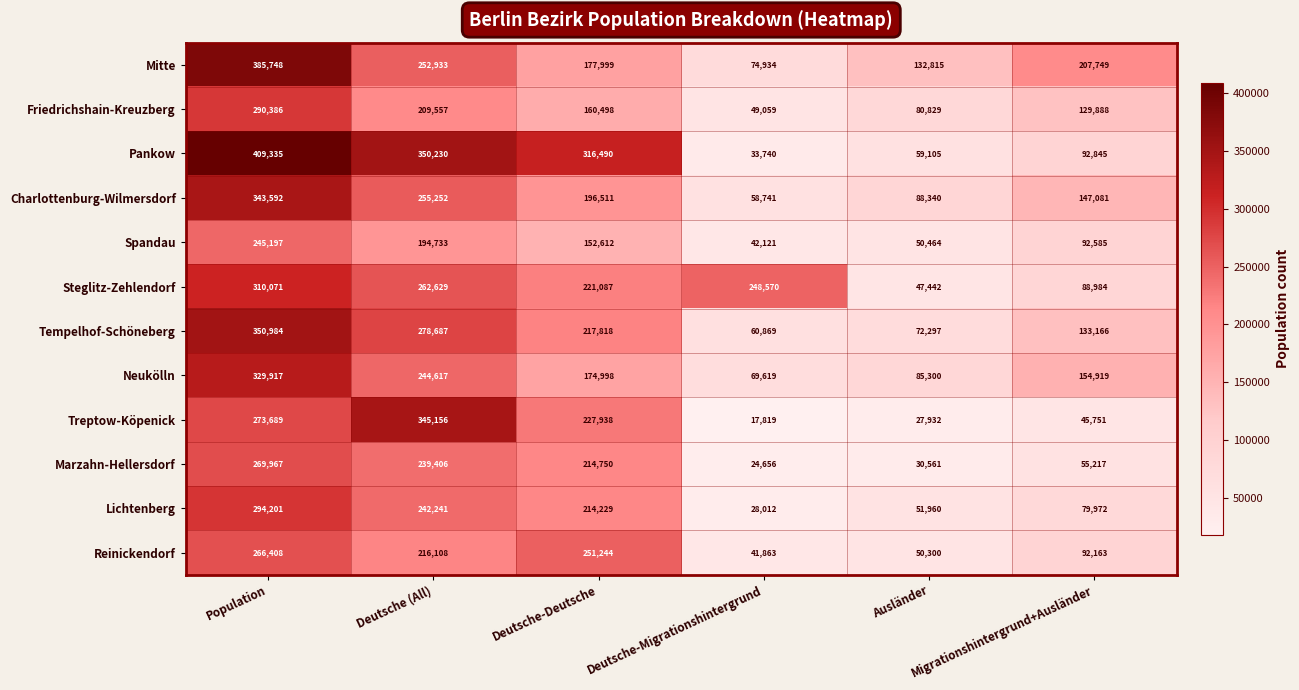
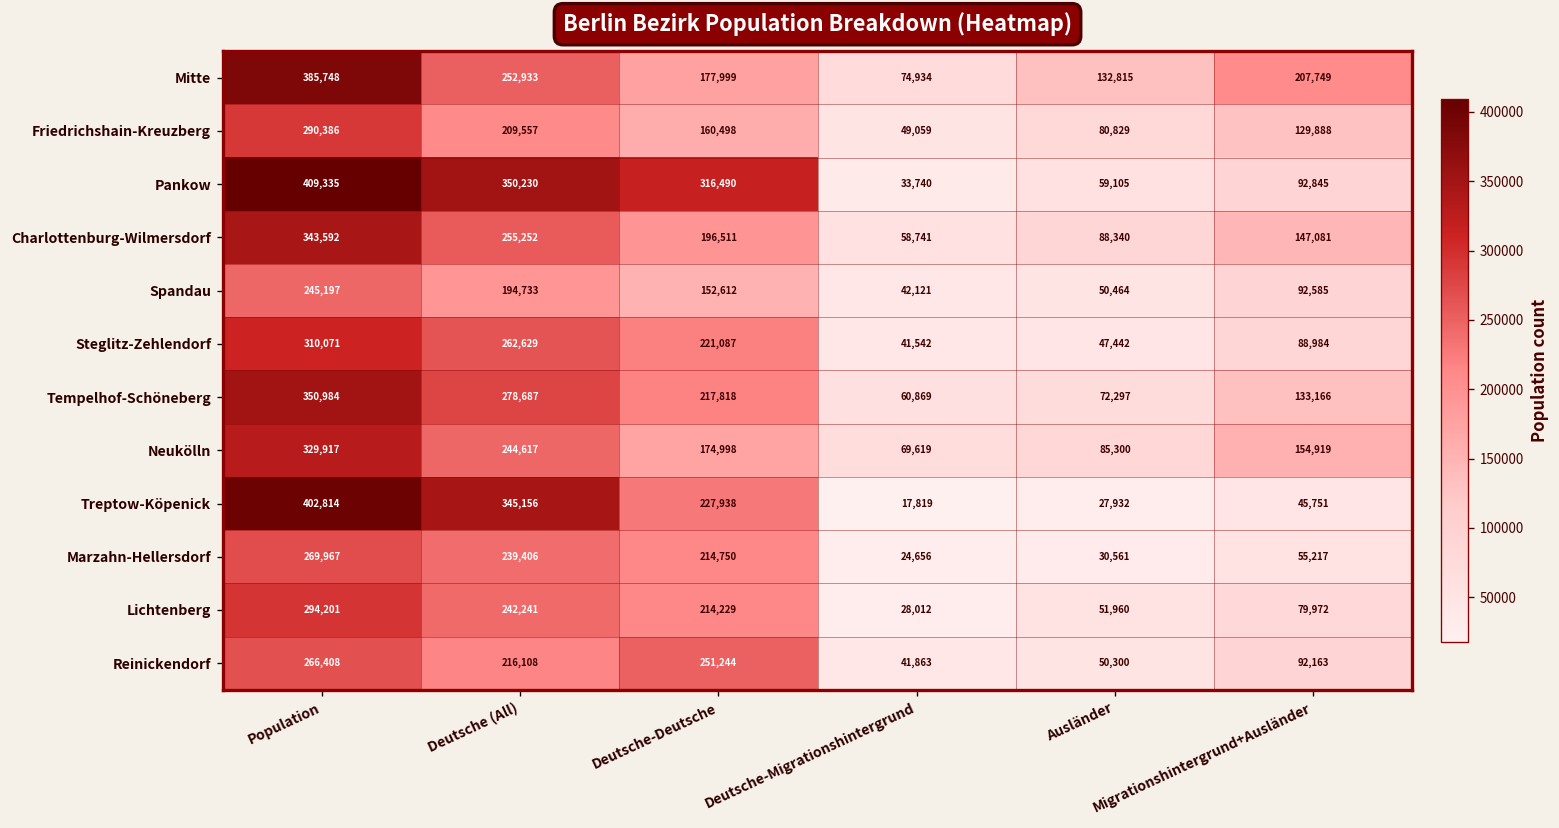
  {
    "Mitte": {
      "Population": "385,748",
      "Deutsche (All)": "252,933",
      "Deutsche-Deutsche": "177,999",
      "Deutsche-Migrationshintergrund": "74,934",
      "Ausländer": "132,815",
      "Migrationshintergrund+Ausländer": "207,749"
    },
    "Friedrichshain-Kreuzberg": {
      "Population": "290,386",
      "Deutsche (All)": "209,557",
      "Deutsche-Deutsche": "160,498",
      "Deutsche-Migrationshintergrund": "49,059",
      "Ausländer": "80,829",
      "Migrationshintergrund+Ausländer": "129,888"
    },
    "Pankow": {
      "Population": "409,335",
      "Deutsche (All)": "350,230",
      "Deutsche-Deutsche": "316,490",
      "Deutsche-Migrationshintergrund": "33,740",
      "Ausländer": "59,105",
      "Migrationshintergrund+Ausländer": "92,845"
    },
    "Charlottenburg-Wilmersdorf": {
      "Population": "343,592",
      "Deutsche (All)": "255,252",
      "Deutsche-Deutsche": "196,511",
      "Deutsche-Migrationshintergrund": "58,741",
      "Ausländer": "88,340",
      "Migrationshintergrund+Ausländer": "147,081"
    },
    "Spandau": {
      "Population": "245,197",
      "Deutsche (All)": "194,733",
      "Deutsche-Deutsche": "152,612",
      "Deutsche-Migrationshintergrund": "42,121",
      "Ausländer": "50,464",
      "Migrationshintergrund+Ausländer": "92,585"
    },
    "Steglitz-Zehlendorf": {
      "Population": "310,071",
      "Deutsche (All)": "262,629",
      "Deutsche-Deutsche": "221,087",
-     "Deutsche-Migrationshintergrund": "248,570",
+     "Deutsche-Migrationshintergrund": "41,542",
      "Ausländer": "47,442",
      "Migrationshintergrund+Ausländer": "88,984"
    },
    "Tempelhof-Schöneberg": {
      "Population": "350,984",
      "Deutsche (All)": "278,687",
      "Deutsche-Deutsche": "217,818",
      "Deutsche-Migrationshintergrund": "60,869",
      "Ausländer": "72,297",
      "Migrationshintergrund+Ausländer": "133,166"
    },
    "Neukölln": {
      "Population": "329,917",
      "Deutsche (All)": "244,617",
      "Deutsche-Deutsche": "174,998",
      "Deutsche-Migrationshintergrund": "69,619",
      "Ausländer": "85,300",
      "Migrationshintergrund+Ausländer": "154,919"
    },
    "Treptow-Köpenick": {
-     "Population": "273,689",
+     "Population": "402,814",
      "Deutsche (All)": "345,156",
      "Deutsche-Deutsche": "227,938",
      "Deutsche-Migrationshintergrund": "17,819",
      "Ausländer": "27,932",
      "Migrationshintergrund+Ausländer": "45,751"
    },
    "Marzahn-Hellersdorf": {
      "Population": "269,967",
      "Deutsche (All)": "239,406",
      "Deutsche-Deutsche": "214,750",
      "Deutsche-Migrationshintergrund": "24,656",
      "Ausländer": "30,561",
      "Migrationshintergrund+Ausländer": "55,217"
    },
    "Lichtenberg": {
      "Population": "294,201",
      "Deutsche (All)": "242,241",
      "Deutsche-Deutsche": "214,229",
      "Deutsche-Migrationshintergrund": "28,012",
      "Ausländer": "51,960",
      "Migrationshintergrund+Ausländer": "79,972"
    },
    "Reinickendorf": {
      "Population": "266,408",
      "Deutsche (All)": "216,108",
      "Deutsche-Deutsche": "251,244",
      "Deutsche-Migrationshintergrund": "41,863",
      "Ausländer": "50,300",
      "Migrationshintergrund+Ausländer": "92,163"
    }
  }
